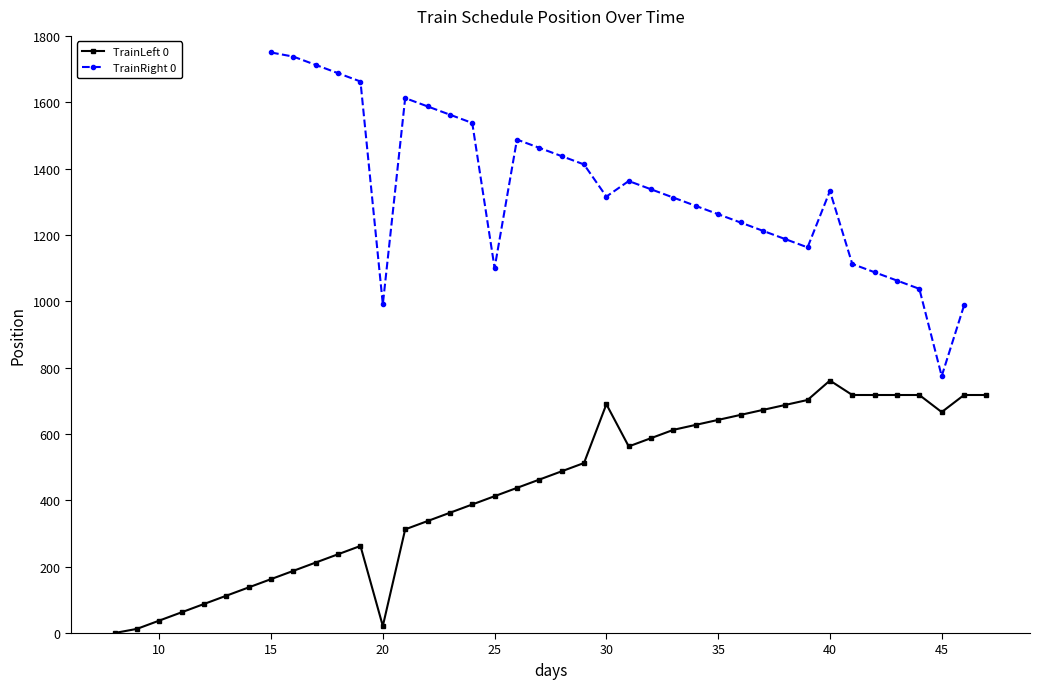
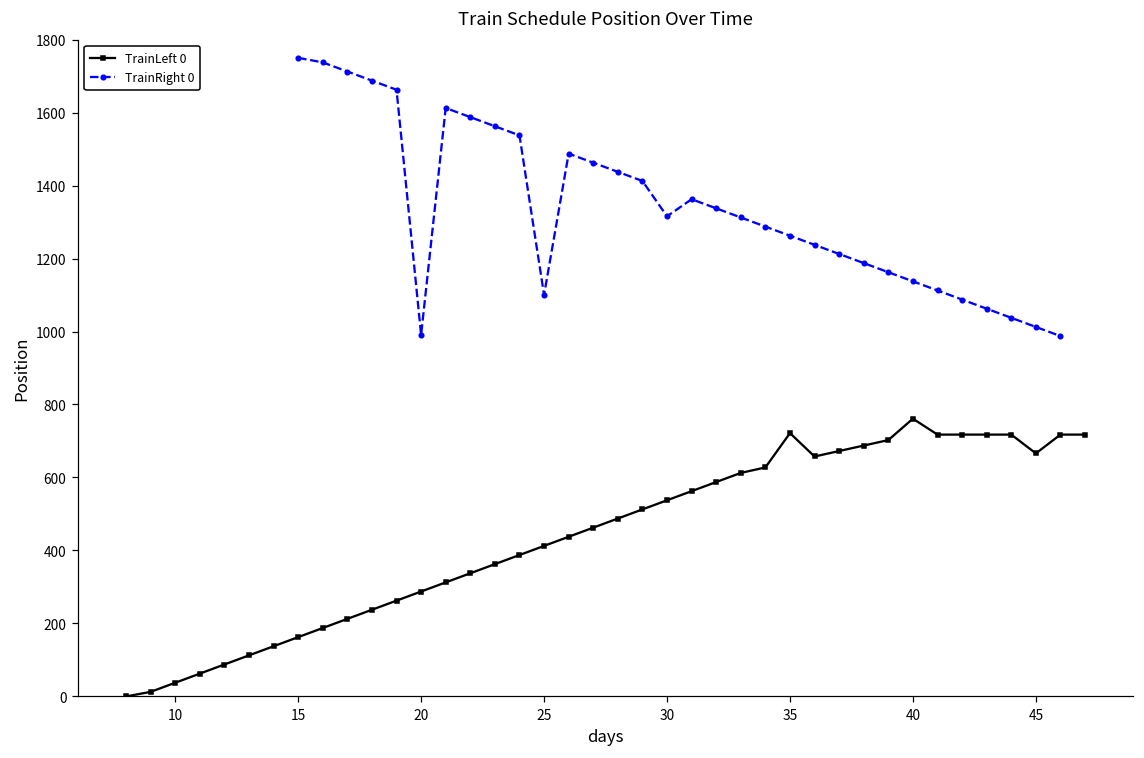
  {
    "TrainLeft 0": {
      "10": 40,
      "15": 160,
-     "20": 20,
+     "20": 290,
      "25": 410,
-     "30": 690,
-     "35": 640,
+     "30": 540,
+     "35": 720,
      "40": 760,
      "45": 670
    },
    "TrainRight 0": {
      "15": 1750,
      "20": 990,
      "25": 1100,
      "30": 1320,
      "35": 1260,
-     "40": 1330,
-     "45": 770
+     "40": 1140,
+     "45": 1010
    }
  }
